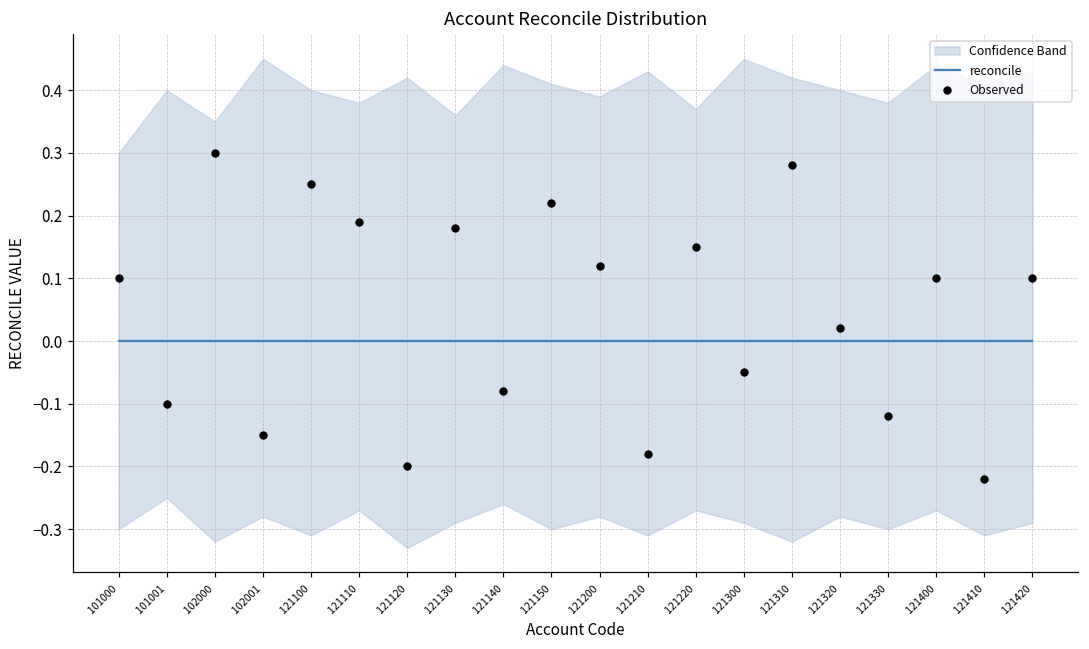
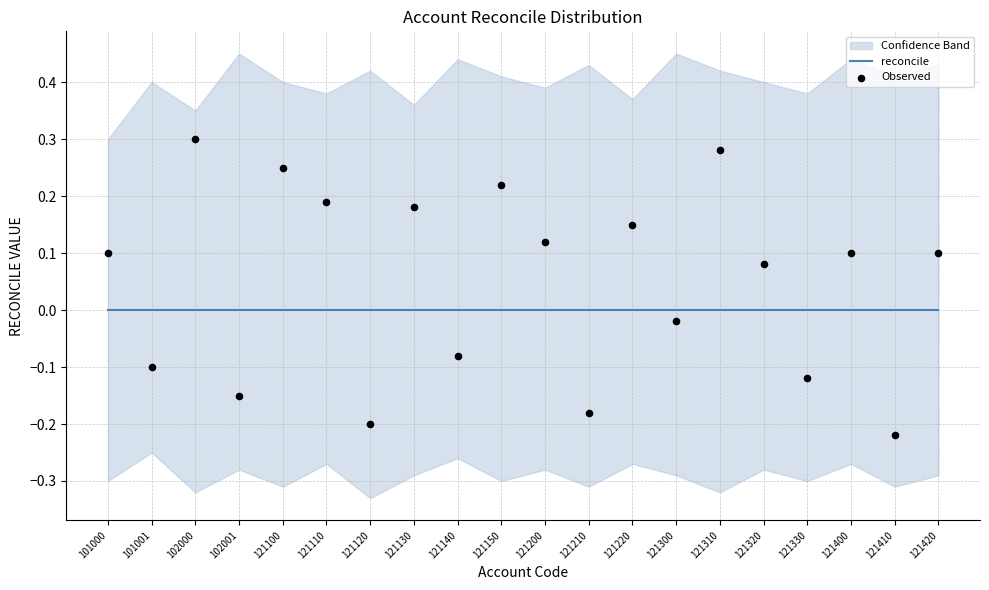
  {
    "reconcile": {
      "101000": 0.00,
      "101001": 0.00,
      "102000": 0.00,
      "102001": 0.00,
      "121100": 0.00,
      "121110": 0.00,
      "121120": 0.00,
      "121130": 0.00,
      "121140": 0.00,
      "121150": 0.00,
      "121200": 0.00,
      "121210": 0.00,
      "121220": 0.00,
      "121300": 0.00,
      "121310": 0.00,
      "121320": 0.00,
      "121330": 0.00,
      "121400": 0.00,
      "121410": 0.00,
      "121420": 0.00
    },
    "Observed": {
-     "121300": -0.05,
-     "121320": 0.02
+     "121300": -0.02,
+     "121320": 0.08
    }
  }
